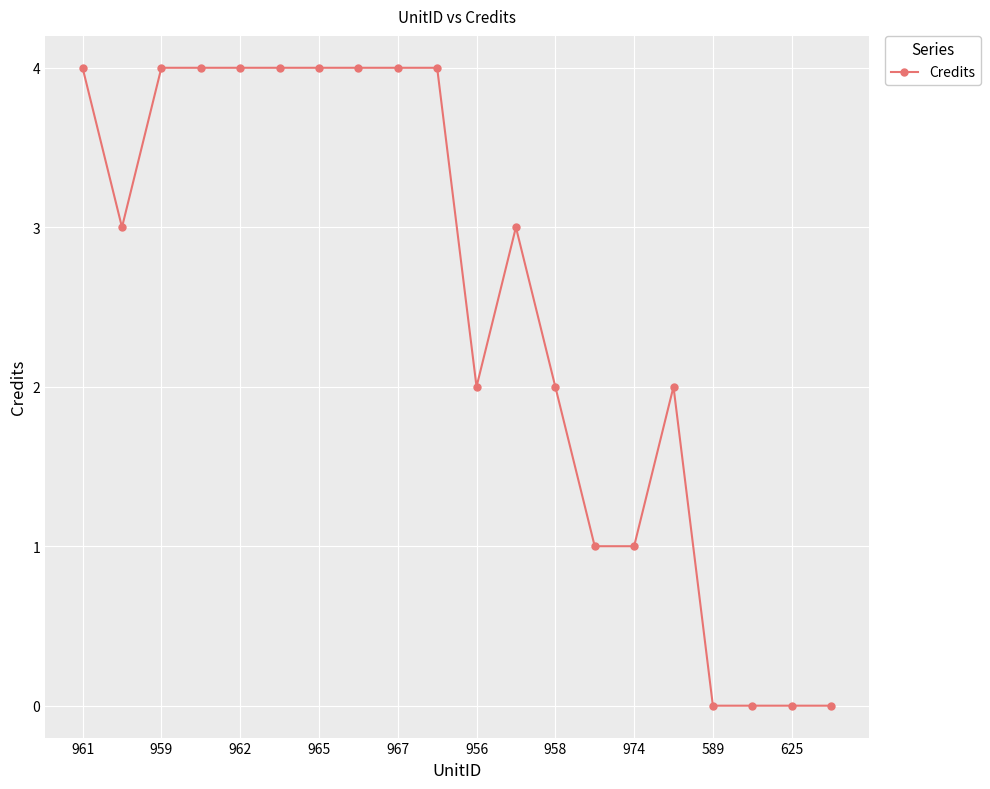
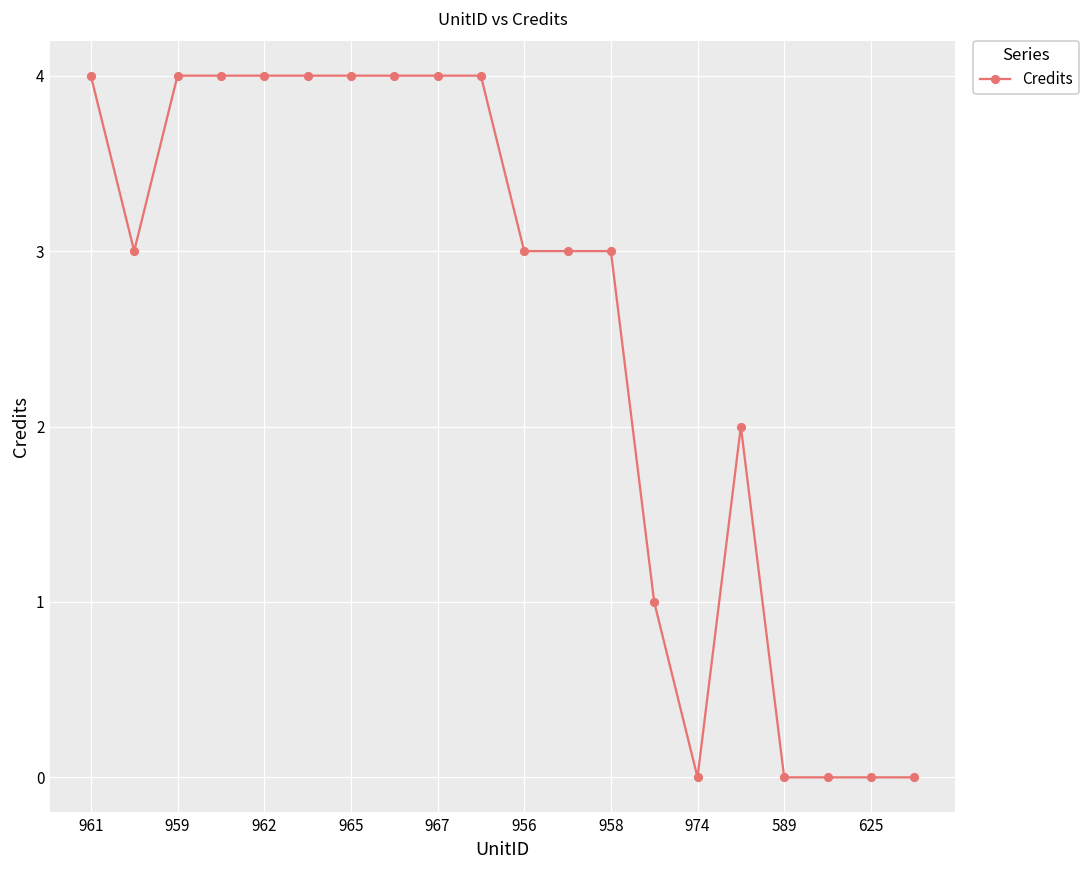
  {
    "961": 4,
    "959": 4,
    "962": 4,
    "965": 4,
    "967": 4,
-   "956": 2,
-   "958": 2,
-   "974": 1,
+   "956": 3,
+   "958": 3,
+   "974": 0,
    "589": 0,
    "625": 0
  }
